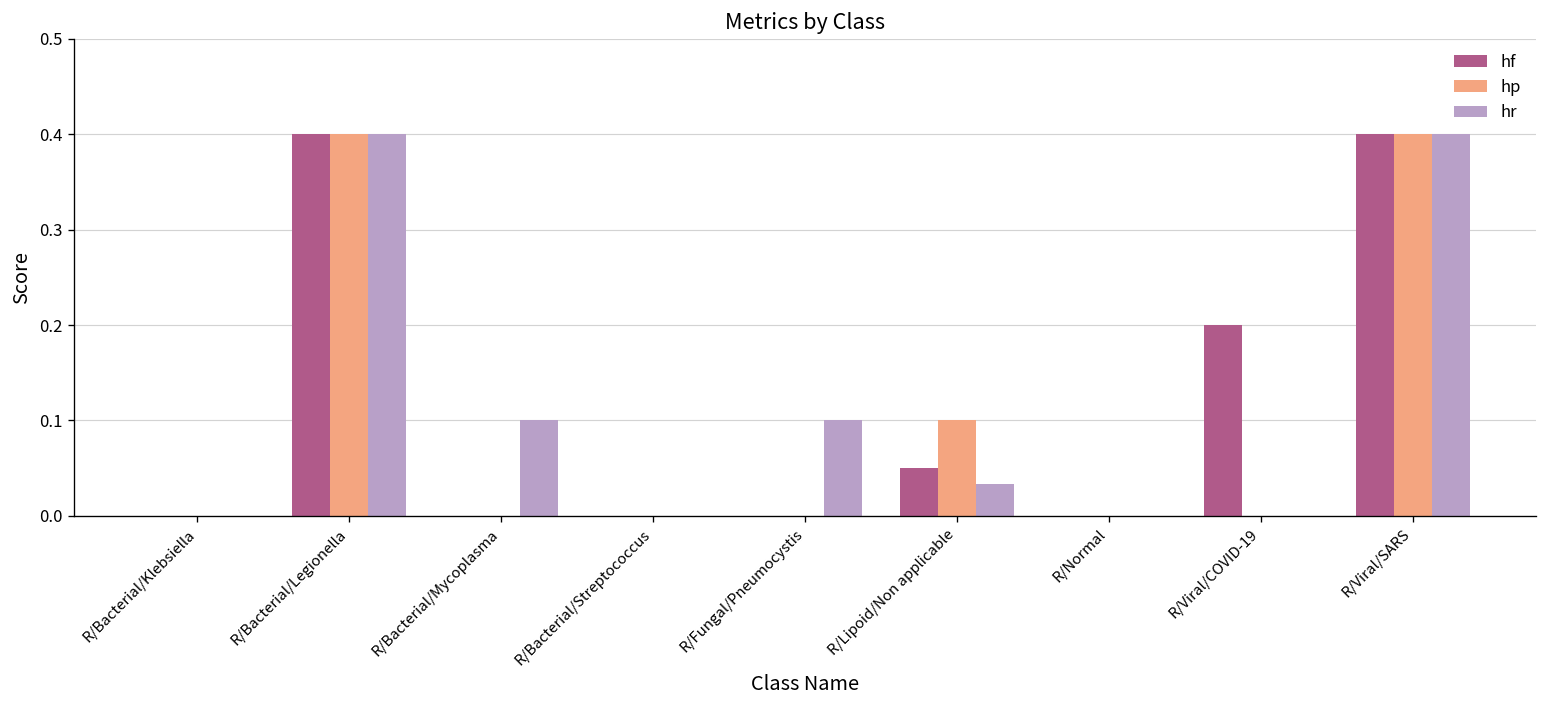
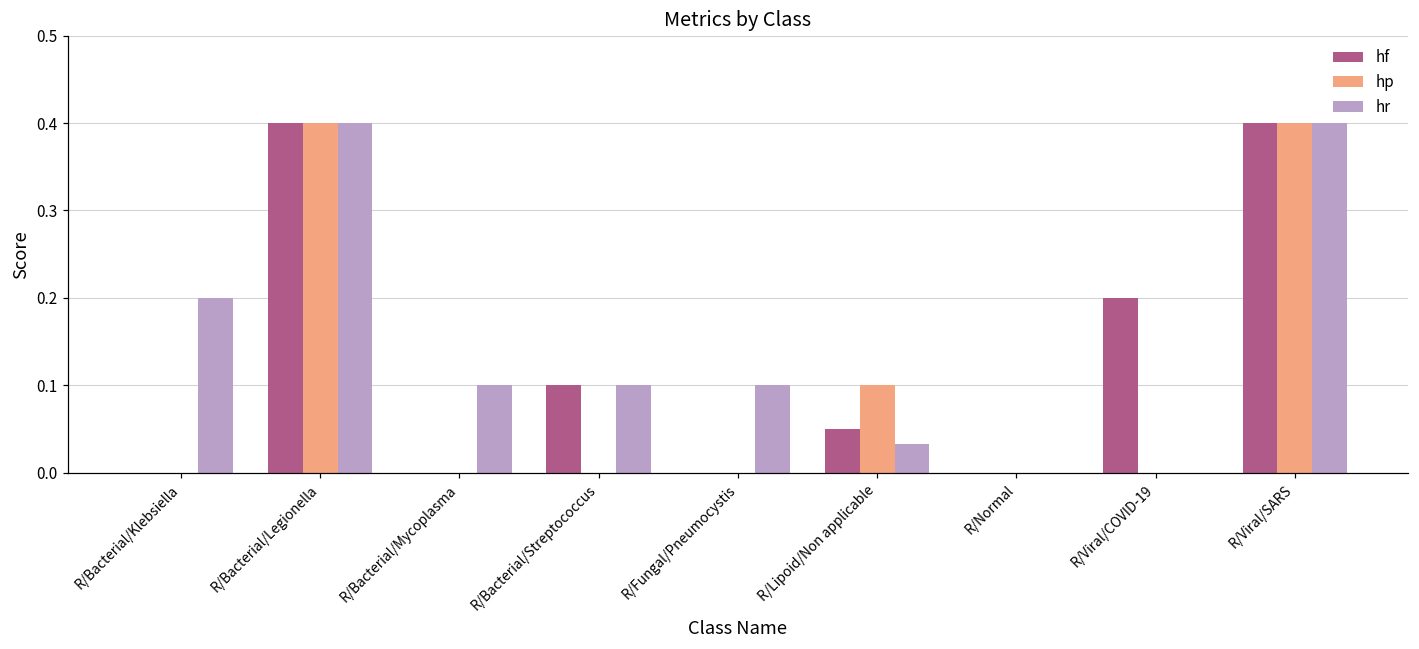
  {
    "hf": {
      "R/Bacterial/Klebsiella": 0.0,
      "R/Bacterial/Legionella": 0.4,
      "R/Bacterial/Mycoplasma": 0.0,
-     "R/Bacterial/Streptococcus": 0.0,
+     "R/Bacterial/Streptococcus": 0.1,
      "R/Fungal/Pneumocystis": 0.0,
      "R/Lipoid/Non applicable": 0.05,
      "R/Normal": 0.0,
      "R/Viral/COVID-19": 0.2,
      "R/Viral/SARS": 0.4
    },
    "hp": {
      "R/Bacterial/Klebsiella": 0.0,
      "R/Bacterial/Legionella": 0.4,
      "R/Bacterial/Mycoplasma": 0.0,
      "R/Bacterial/Streptococcus": 0.0,
      "R/Fungal/Pneumocystis": 0.0,
      "R/Lipoid/Non applicable": 0.1,
      "R/Normal": 0.0,
      "R/Viral/COVID-19": 0.0,
      "R/Viral/SARS": 0.4
    },
    "hr": {
-     "R/Bacterial/Klebsiella": 0.0,
+     "R/Bacterial/Klebsiella": 0.2,
      "R/Bacterial/Legionella": 0.4,
      "R/Bacterial/Mycoplasma": 0.1,
-     "R/Bacterial/Streptococcus": 0.0,
+     "R/Bacterial/Streptococcus": 0.1,
      "R/Fungal/Pneumocystis": 0.1,
      "R/Lipoid/Non applicable": 0.03,
      "R/Normal": 0.0,
      "R/Viral/COVID-19": 0.0,
      "R/Viral/SARS": 0.4
    }
  }
